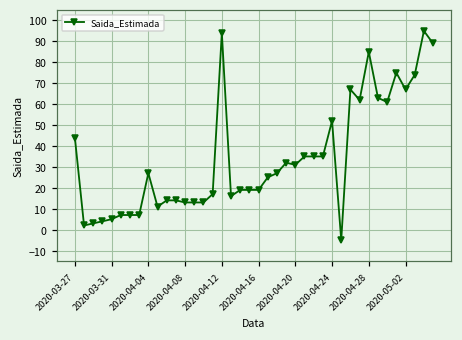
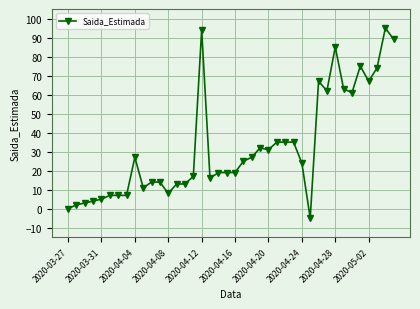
  {
-   "2020-03-27": 44,
+   "2020-03-27": 0,
    "2020-03-31": 5,
    "2020-04-04": 27,
-   "2020-04-08": 13,
+   "2020-04-08": 8,
    "2020-04-12": 94,
    "2020-04-16": 19,
    "2020-04-20": 31,
-   "2020-04-24": 52,
+   "2020-04-24": 24,
    "2020-04-28": 85,
    "2020-05-02": 67
  }
